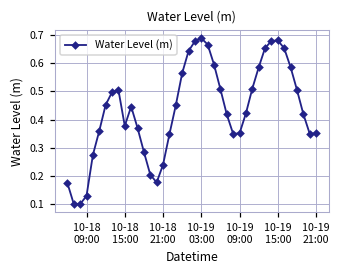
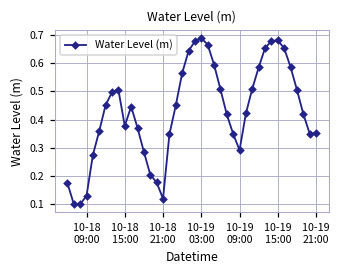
  {
    "10-18 09:00": 0.13,
    "10-18 15:00": 0.38,
-   "10-18 21:00": 0.24,
+   "10-18 21:00": 0.12,
    "10-19 03:00": 0.69,
-   "10-19 09:00": 0.35,
+   "10-19 09:00": 0.29,
    "10-19 15:00": 0.68,
    "10-19 21:00": 0.35
  }
